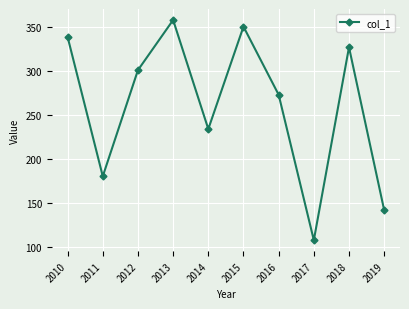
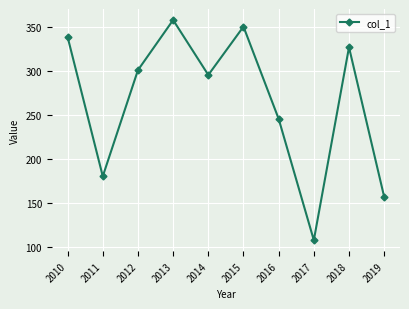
  {
    "2010": 340,
    "2011": 180,
    "2012": 300,
    "2013": 360,
-   "2014": 230,
+   "2014": 300,
    "2015": 350,
-   "2016": 270,
+   "2016": 250,
    "2017": 110,
    "2018": 330,
-   "2019": 140
+   "2019": 160
  }
